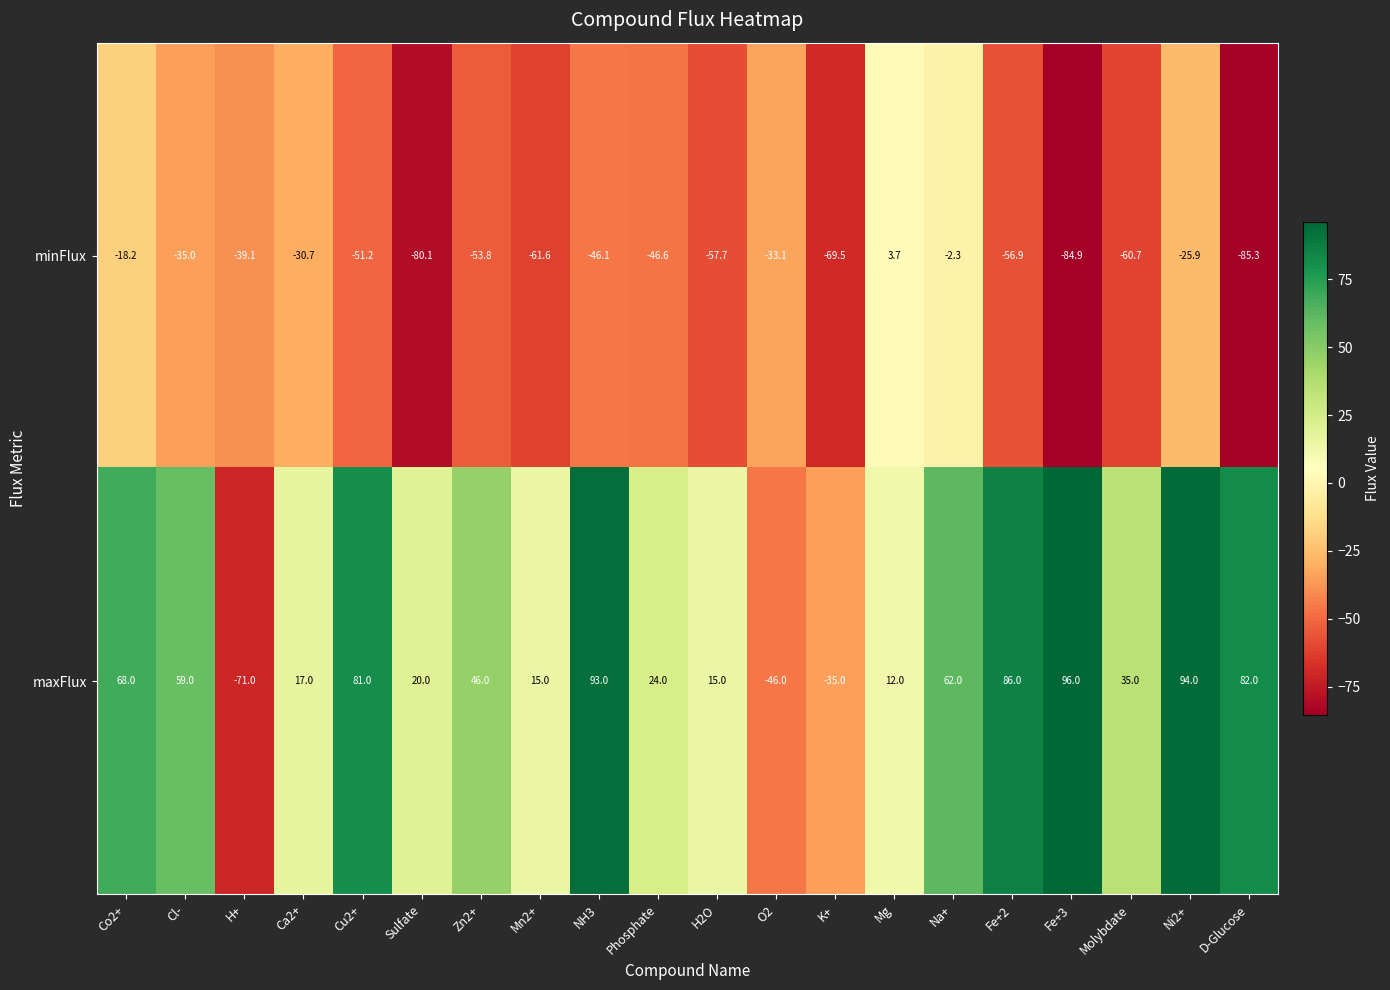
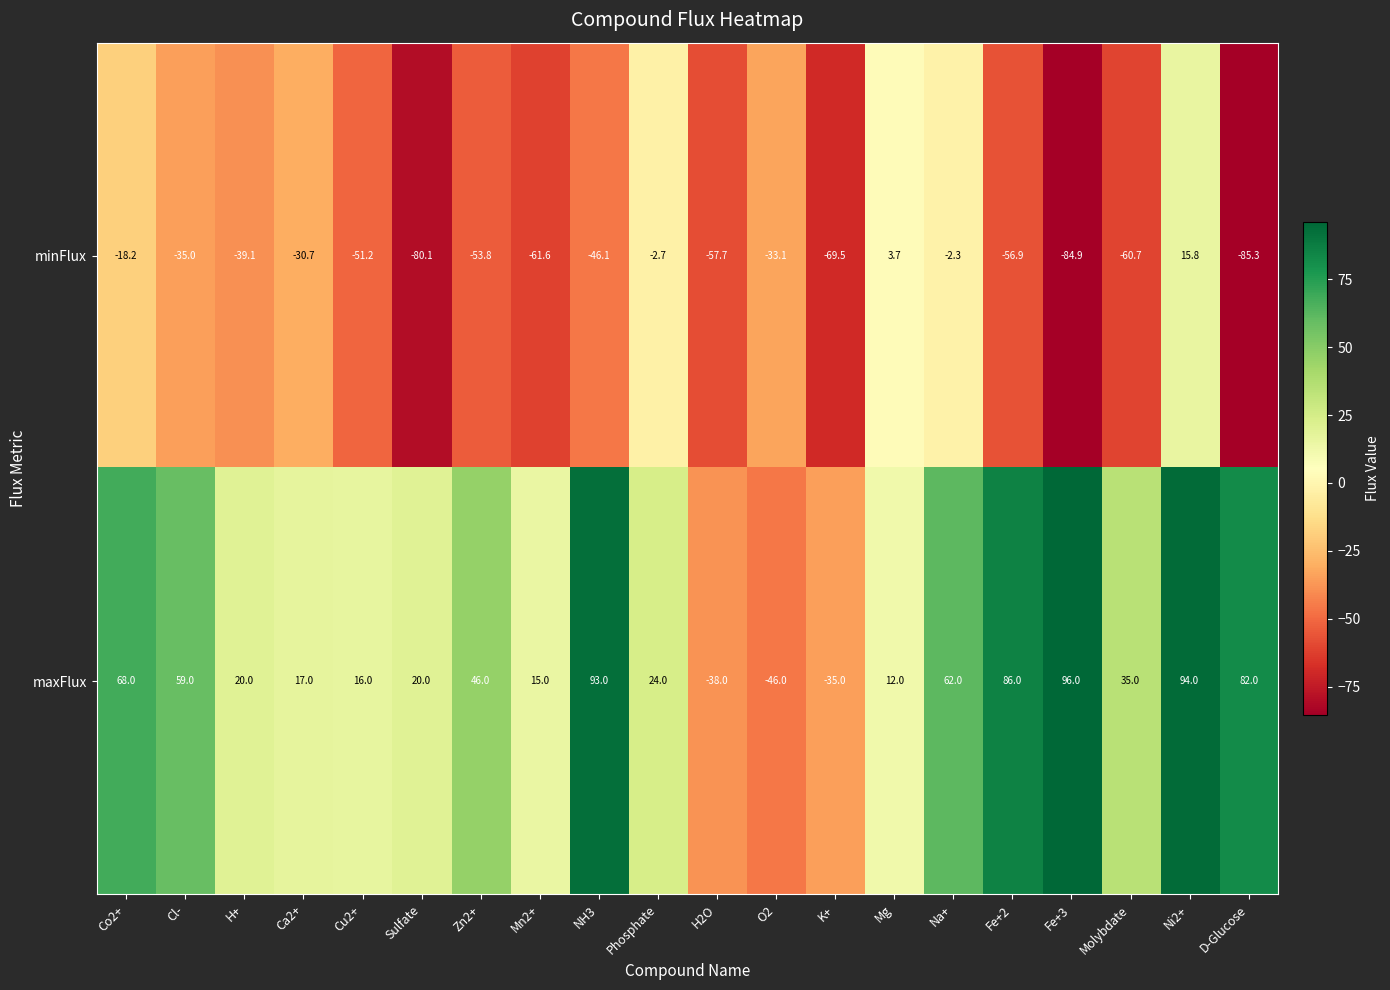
  {
    "minFlux": {
      "Co2+": -18.2,
      "Cl-": -35.0,
      "H+": -39.1,
      "Ca2+": -30.7,
      "Cu2+": -51.2,
      "Sulfate": -80.1,
      "Zn2+": -53.8,
      "Mn2+": -61.6,
      "NH3": -46.1,
-     "Phosphate": -46.6,
+     "Phosphate": -2.7,
      "H2O": -57.7,
      "O2": -33.1,
      "K+": -69.5,
      "Mg": 3.7,
      "Na+": -2.3,
      "Fe+2": -56.9,
      "Fe+3": -84.9,
      "Molybdate": -60.7,
-     "Ni2+": -25.9,
+     "Ni2+": 15.8,
      "D-Glucose": -85.3
    },
    "maxFlux": {
      "Co2+": 68.0,
      "Cl-": 59.0,
-     "H+": -71.0,
+     "H+": 20.0,
      "Ca2+": 17.0,
-     "Cu2+": 81.0,
+     "Cu2+": 16.0,
      "Sulfate": 20.0,
      "Zn2+": 46.0,
      "Mn2+": 15.0,
      "NH3": 93.0,
      "Phosphate": 24.0,
-     "H2O": 15.0,
+     "H2O": -38.0,
      "O2": -46.0,
      "K+": -35.0,
      "Mg": 12.0,
      "Na+": 62.0,
      "Fe+2": 86.0,
      "Fe+3": 96.0,
      "Molybdate": 35.0,
      "Ni2+": 94.0,
      "D-Glucose": 82.0
    }
  }
